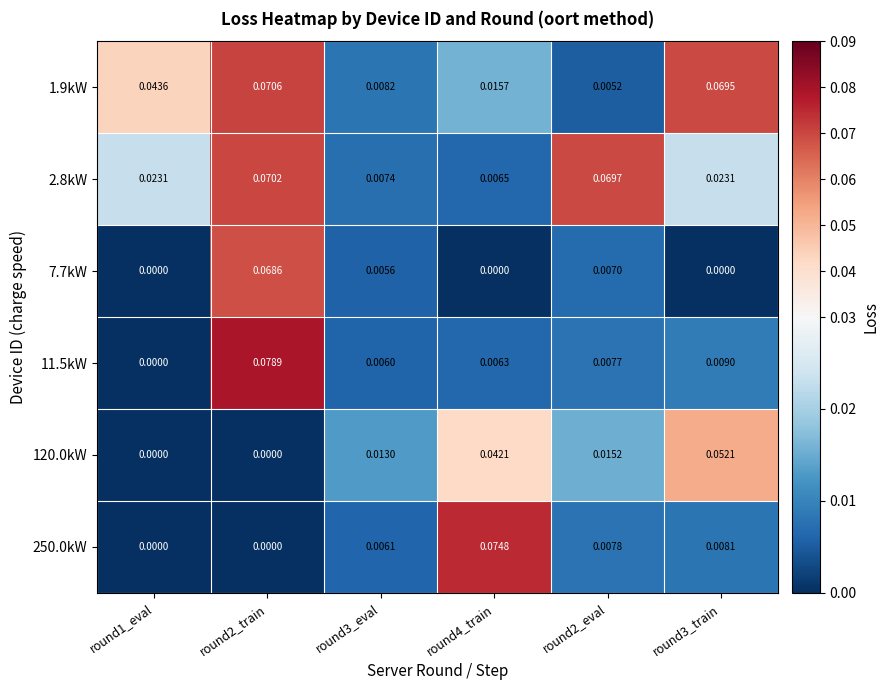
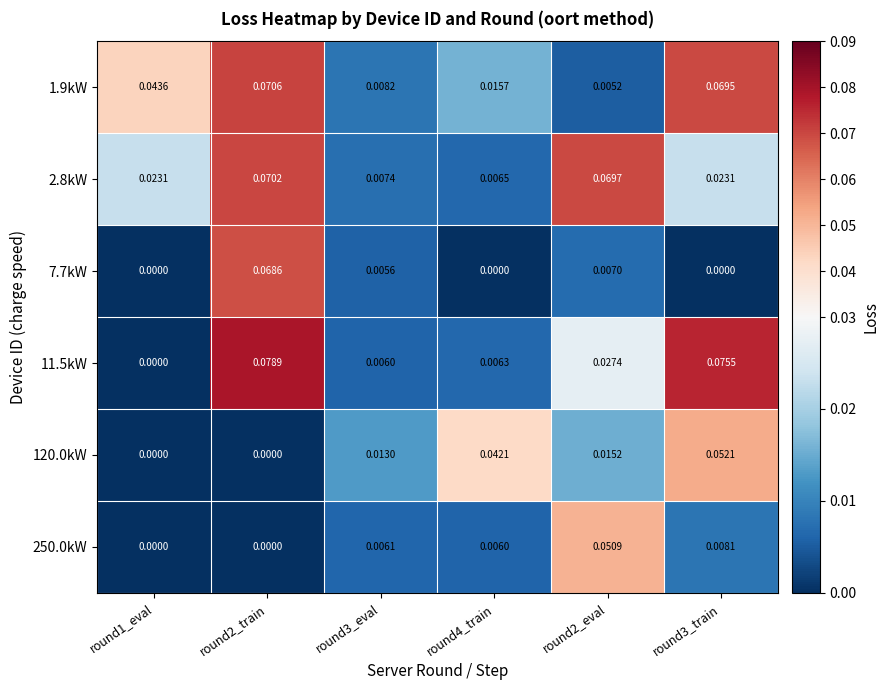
  {
    "1.9kW": {
      "round1_eval": 0.0436,
      "round2_train": 0.0706,
      "round3_eval": 0.0082,
      "round4_train": 0.0157,
      "round2_eval": 0.0052,
      "round3_train": 0.0695
    },
    "2.8kW": {
      "round1_eval": 0.0231,
      "round2_train": 0.0702,
      "round3_eval": 0.0074,
      "round4_train": 0.0065,
      "round2_eval": 0.0697,
      "round3_train": 0.0231
    },
    "7.7kW": {
      "round1_eval": 0.0000,
      "round2_train": 0.0686,
      "round3_eval": 0.0056,
      "round4_train": 0.0000,
      "round2_eval": 0.0070,
      "round3_train": 0.0000
    },
    "11.5kW": {
      "round1_eval": 0.0000,
      "round2_train": 0.0789,
      "round3_eval": 0.0060,
      "round4_train": 0.0063,
-     "round2_eval": 0.0077,
-     "round3_train": 0.0090
+     "round2_eval": 0.0274,
+     "round3_train": 0.0755
    },
    "120.0kW": {
      "round1_eval": 0.0000,
      "round2_train": 0.0000,
      "round3_eval": 0.0130,
      "round4_train": 0.0421,
      "round2_eval": 0.0152,
      "round3_train": 0.0521
    },
    "250.0kW": {
      "round1_eval": 0.0000,
      "round2_train": 0.0000,
      "round3_eval": 0.0061,
-     "round4_train": 0.0748,
-     "round2_eval": 0.0078,
+     "round4_train": 0.0060,
+     "round2_eval": 0.0509,
      "round3_train": 0.0081
    }
  }
